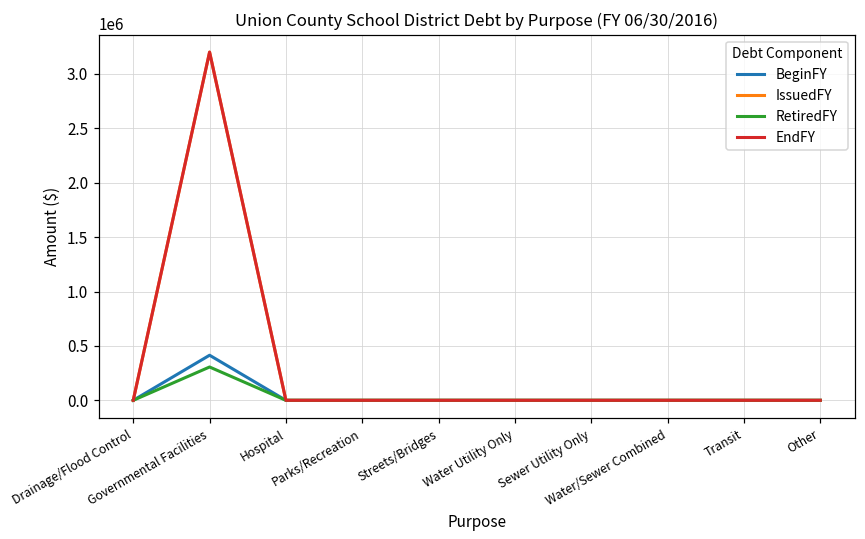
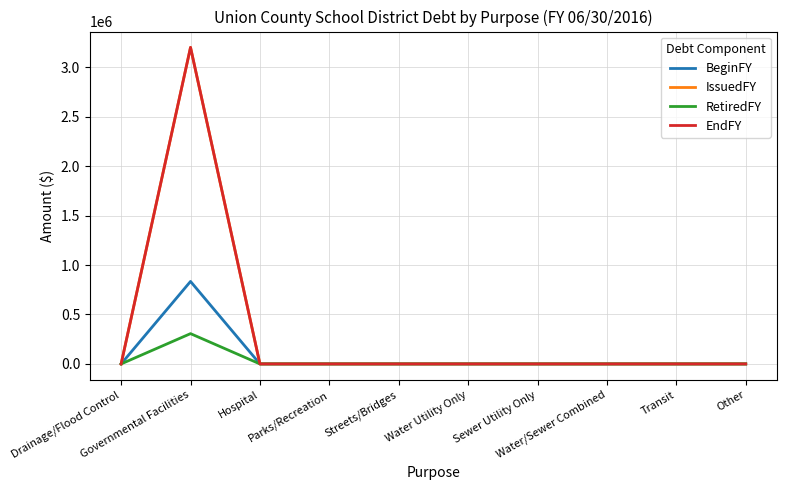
  {
    "BeginFY": {
-     "Governmental Facilities": 400000
+     "Governmental Facilities": 800000
    },
    "EndFY": {
      "Governmental Facilities": 3200000
    },
    "RetiredFY": {
      "Governmental Facilities": 300000
    }
  }
